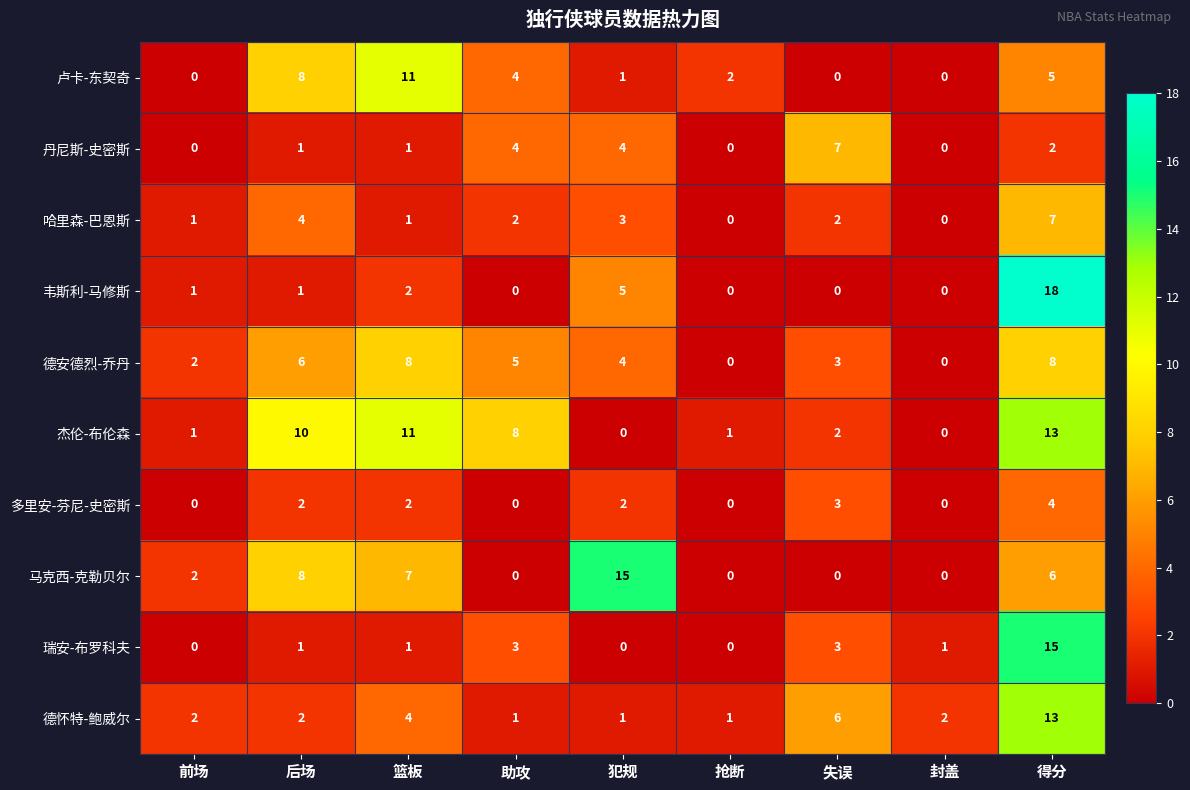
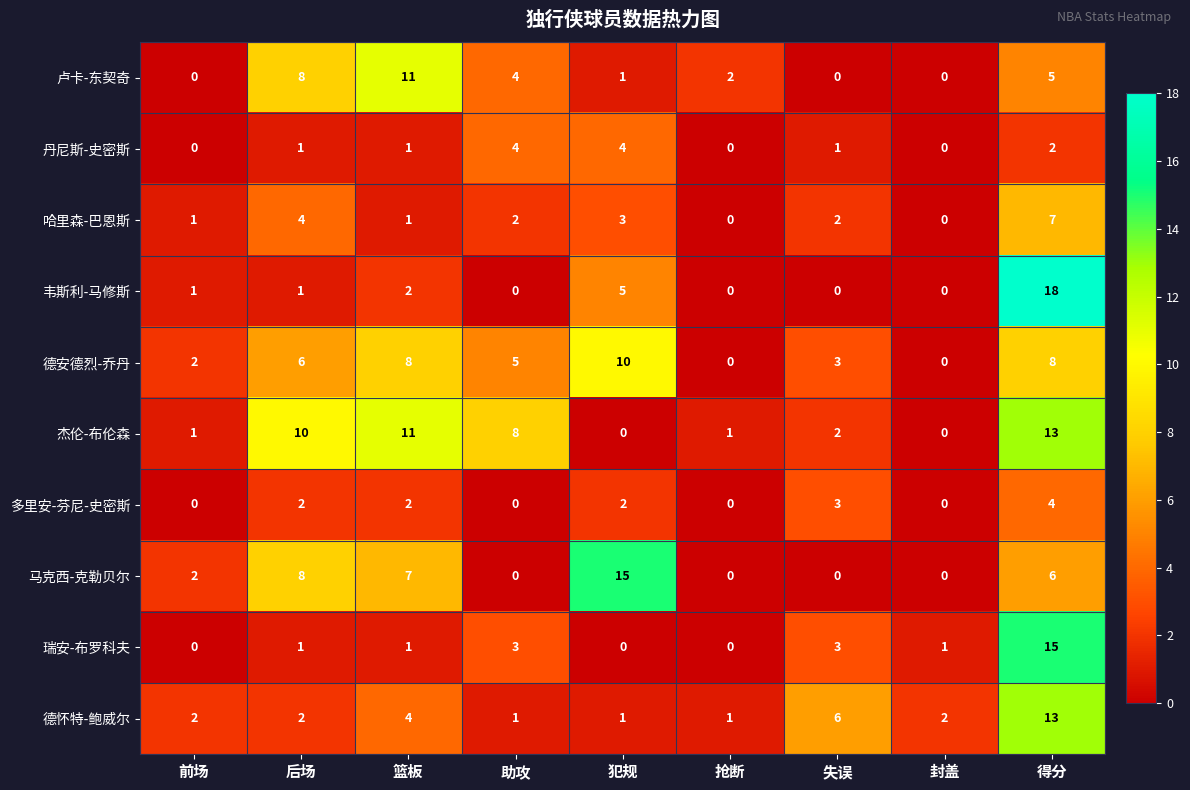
  {
    "卢卡-东契奇": {
      "前场": 0,
      "后场": 8,
      "篮板": 11,
      "助攻": 4,
      "犯规": 1,
      "抢断": 2,
      "失误": 0,
      "封盖": 0,
      "得分": 5
    },
    "丹尼斯-史密斯": {
      "前场": 0,
      "后场": 1,
      "篮板": 1,
      "助攻": 4,
      "犯规": 4,
      "抢断": 0,
-     "失误": 7,
+     "失误": 1,
      "封盖": 0,
      "得分": 2
    },
    "哈里森-巴恩斯": {
      "前场": 1,
      "后场": 4,
      "篮板": 1,
      "助攻": 2,
      "犯规": 3,
      "抢断": 0,
      "失误": 2,
      "封盖": 0,
      "得分": 7
    },
    "韦斯利-马修斯": {
      "前场": 1,
      "后场": 1,
      "篮板": 2,
      "助攻": 0,
      "犯规": 5,
      "抢断": 0,
      "失误": 0,
      "封盖": 0,
      "得分": 18
    },
    "德安德烈-乔丹": {
      "前场": 2,
      "后场": 6,
      "篮板": 8,
      "助攻": 5,
-     "犯规": 4,
+     "犯规": 10,
      "抢断": 0,
      "失误": 3,
      "封盖": 0,
      "得分": 8
    },
    "杰伦-布伦森": {
      "前场": 1,
      "后场": 10,
      "篮板": 11,
      "助攻": 8,
      "犯规": 0,
      "抢断": 1,
      "失误": 2,
      "封盖": 0,
      "得分": 13
    },
    "多里安-芬尼-史密斯": {
      "前场": 0,
      "后场": 2,
      "篮板": 2,
      "助攻": 0,
      "犯规": 2,
      "抢断": 0,
      "失误": 3,
      "封盖": 0,
      "得分": 4
    },
    "马克西-克勒贝尔": {
      "前场": 2,
      "后场": 8,
      "篮板": 7,
      "助攻": 0,
      "犯规": 15,
      "抢断": 0,
      "失误": 0,
      "封盖": 0,
      "得分": 6
    },
    "瑞安-布罗科夫": {
      "前场": 0,
      "后场": 1,
      "篮板": 1,
      "助攻": 3,
      "犯规": 0,
      "抢断": 0,
      "失误": 3,
      "封盖": 1,
      "得分": 15
    },
    "德怀特-鲍威尔": {
      "前场": 2,
      "后场": 2,
      "篮板": 4,
      "助攻": 1,
      "犯规": 1,
      "抢断": 1,
      "失误": 6,
      "封盖": 2,
      "得分": 13
    }
  }
